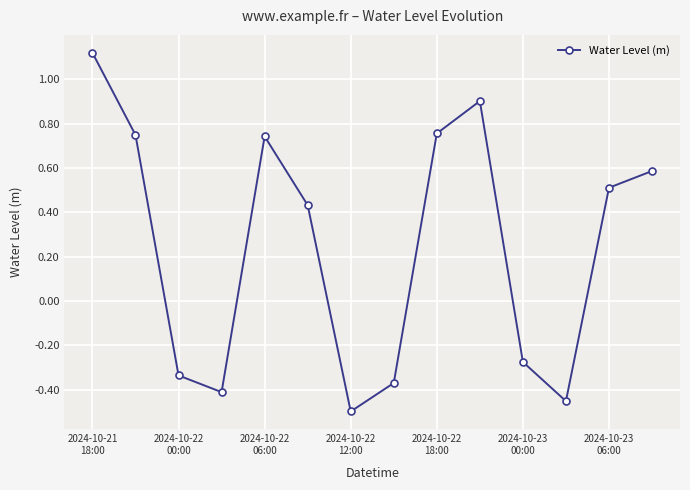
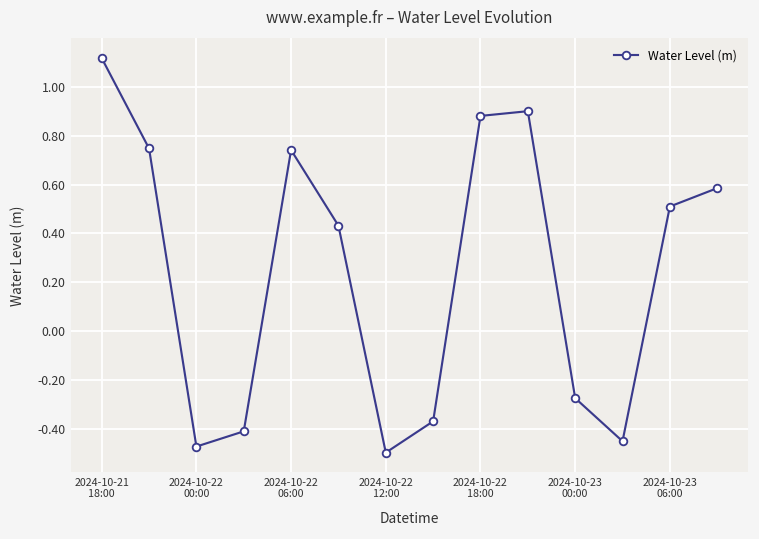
  {
    "2024-10-21 18:00": 1.12,
-   "2024-10-22 00:00": -0.34,
+   "2024-10-22 00:00": -0.47,
    "2024-10-22 06:00": 0.74,
    "2024-10-22 12:00": -0.50,
-   "2024-10-22 18:00": 0.76,
+   "2024-10-22 18:00": 0.88,
    "2024-10-23 00:00": -0.28,
    "2024-10-23 06:00": 0.51
  }
